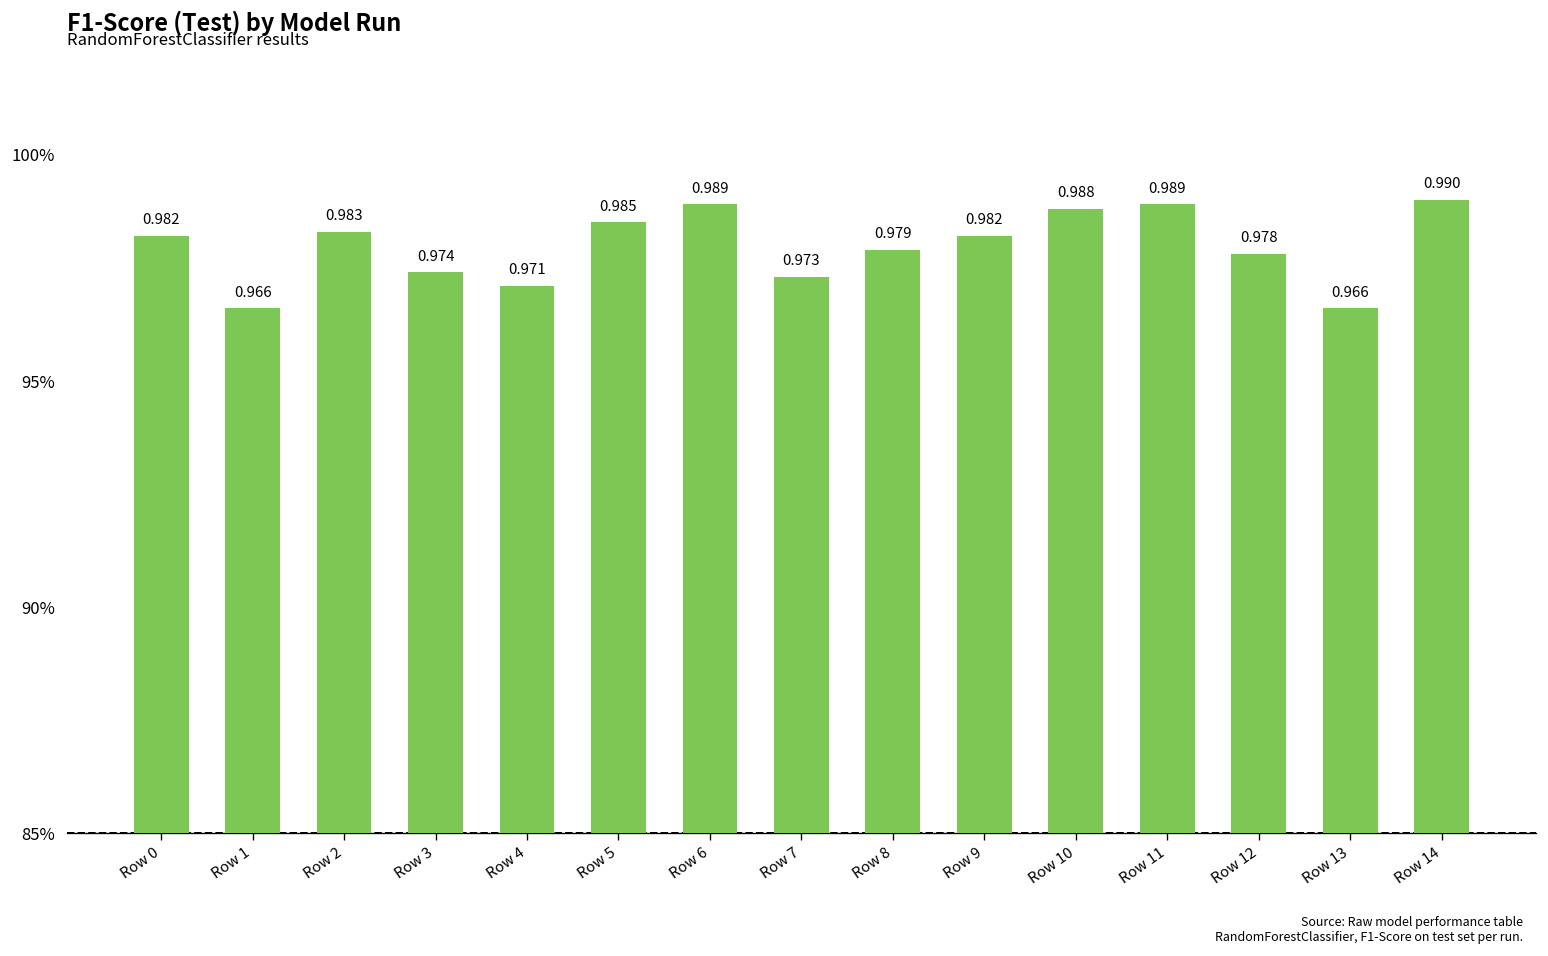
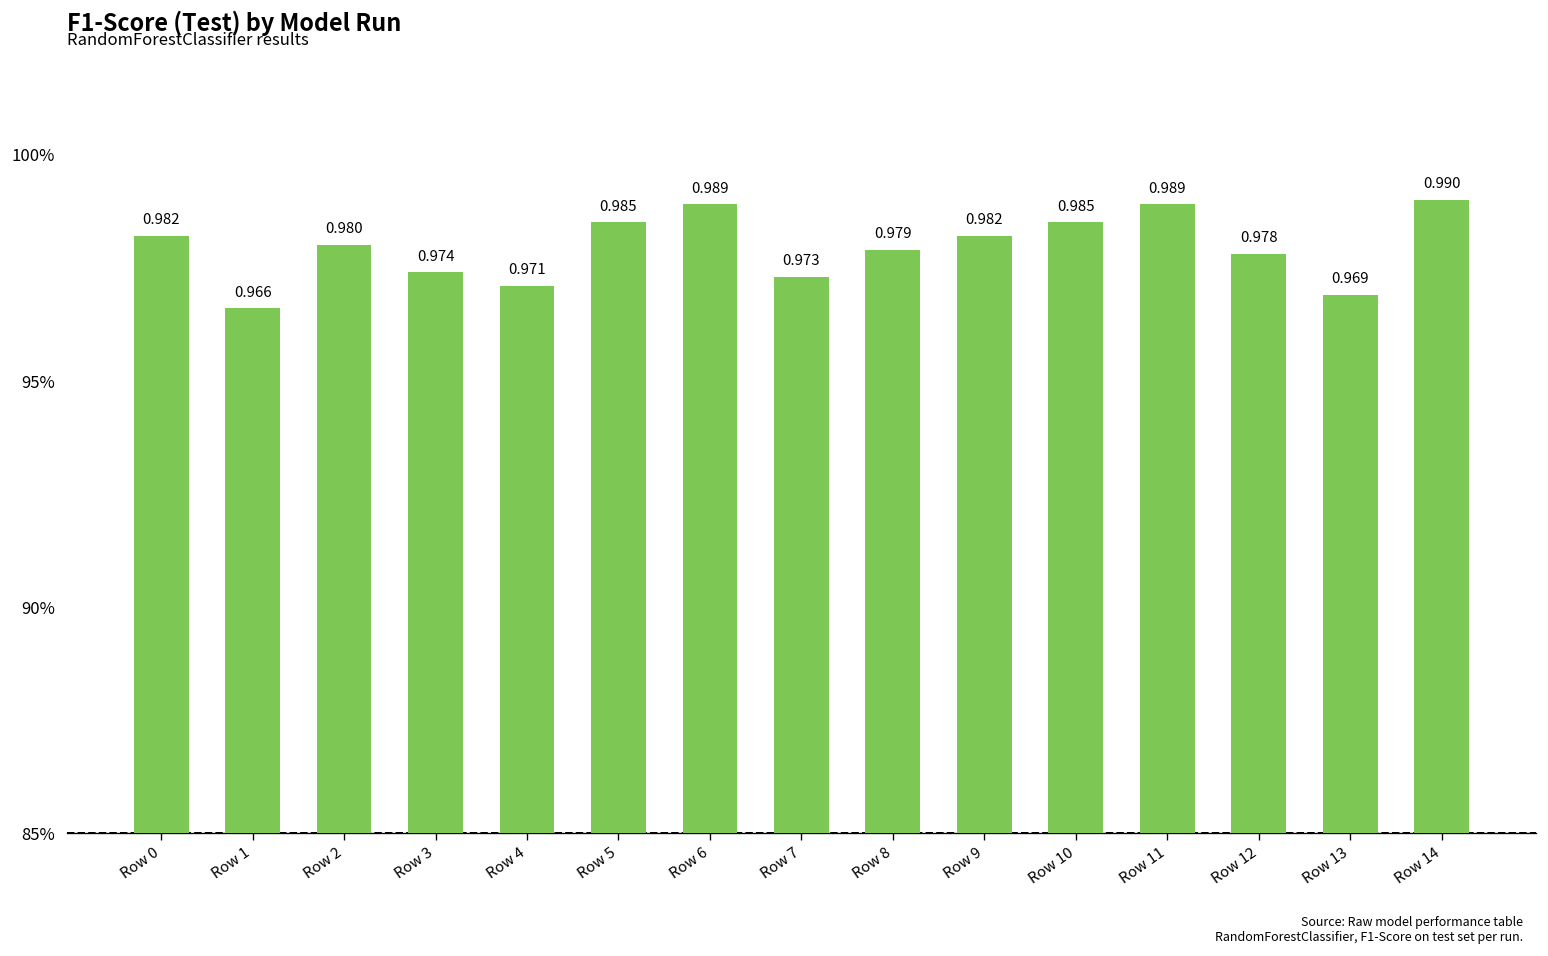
  {
    "Row 0": 0.982,
    "Row 1": 0.966,
-   "Row 2": 0.983,
+   "Row 2": 0.980,
    "Row 3": 0.974,
    "Row 4": 0.971,
    "Row 5": 0.985,
    "Row 6": 0.989,
    "Row 7": 0.973,
    "Row 8": 0.979,
    "Row 9": 0.982,
-   "Row 10": 0.988,
+   "Row 10": 0.985,
    "Row 11": 0.989,
    "Row 12": 0.978,
-   "Row 13": 0.966,
+   "Row 13": 0.969,
    "Row 14": 0.990
  }
